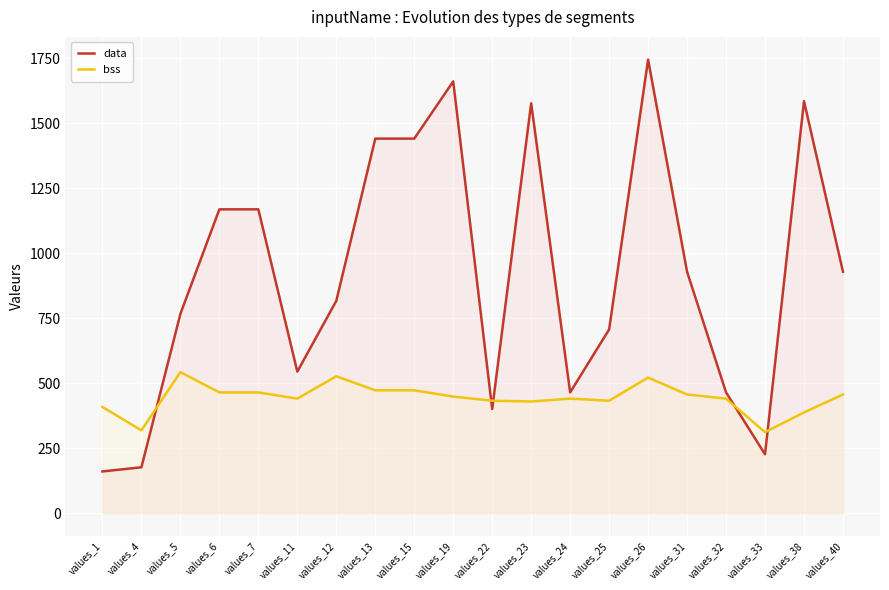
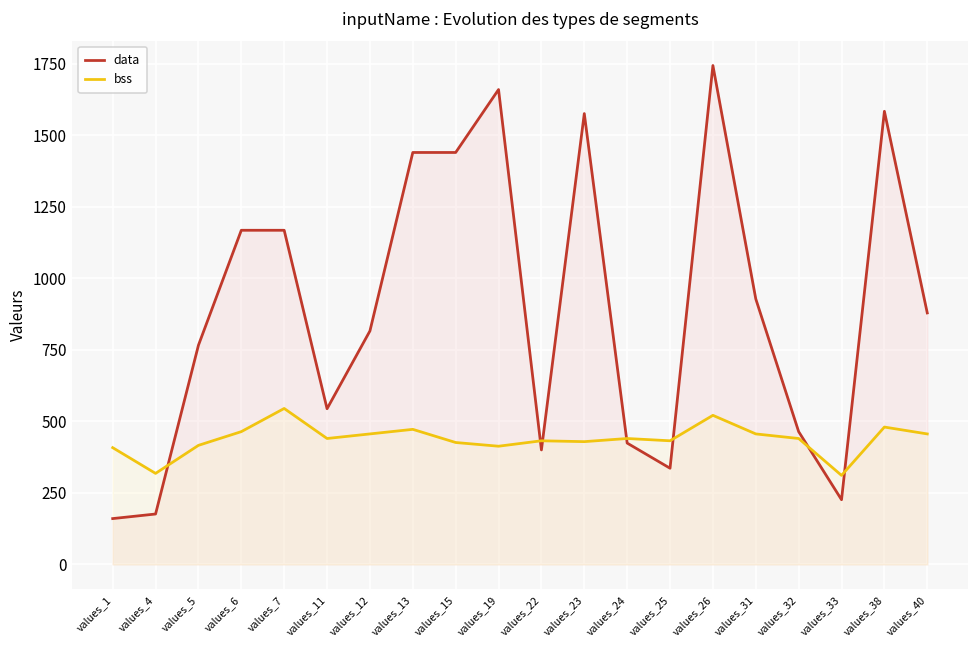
  {
    "data": {
      "values_1": 160,
      "values_4": 180,
      "values_5": 770,
      "values_6": 1170,
      "values_7": 1170,
      "values_11": 540,
      "values_12": 820,
      "values_13": 1440,
      "values_15": 1440,
      "values_19": 1660,
      "values_22": 400,
      "values_23": 1580,
-     "values_24": 460,
-     "values_25": 710,
+     "values_24": 420,
+     "values_25": 340,
      "values_26": 1740,
      "values_31": 930,
      "values_32": 460,
      "values_33": 230,
      "values_38": 1580,
-     "values_40": 930
+     "values_40": 880
    },
    "bss": {
      "values_1": 410,
      "values_4": 320,
-     "values_5": 540,
+     "values_5": 420,
      "values_6": 460,
-     "values_7": 460,
+     "values_7": 550,
      "values_11": 440,
-     "values_12": 530,
+     "values_12": 460,
      "values_13": 470,
-     "values_15": 470,
-     "values_19": 450,
+     "values_15": 430,
+     "values_19": 410,
      "values_22": 430,
      "values_23": 430,
      "values_24": 440,
      "values_25": 430,
      "values_26": 520,
      "values_31": 460,
      "values_32": 440,
      "values_33": 310,
-     "values_38": 390,
+     "values_38": 480,
      "values_40": 460
    }
  }
